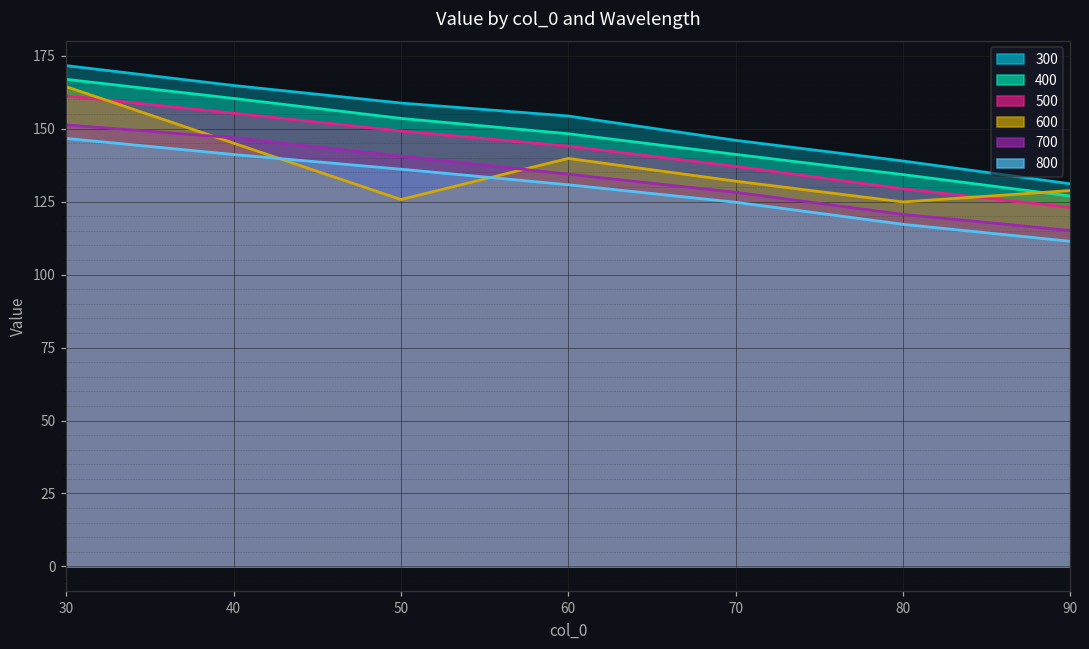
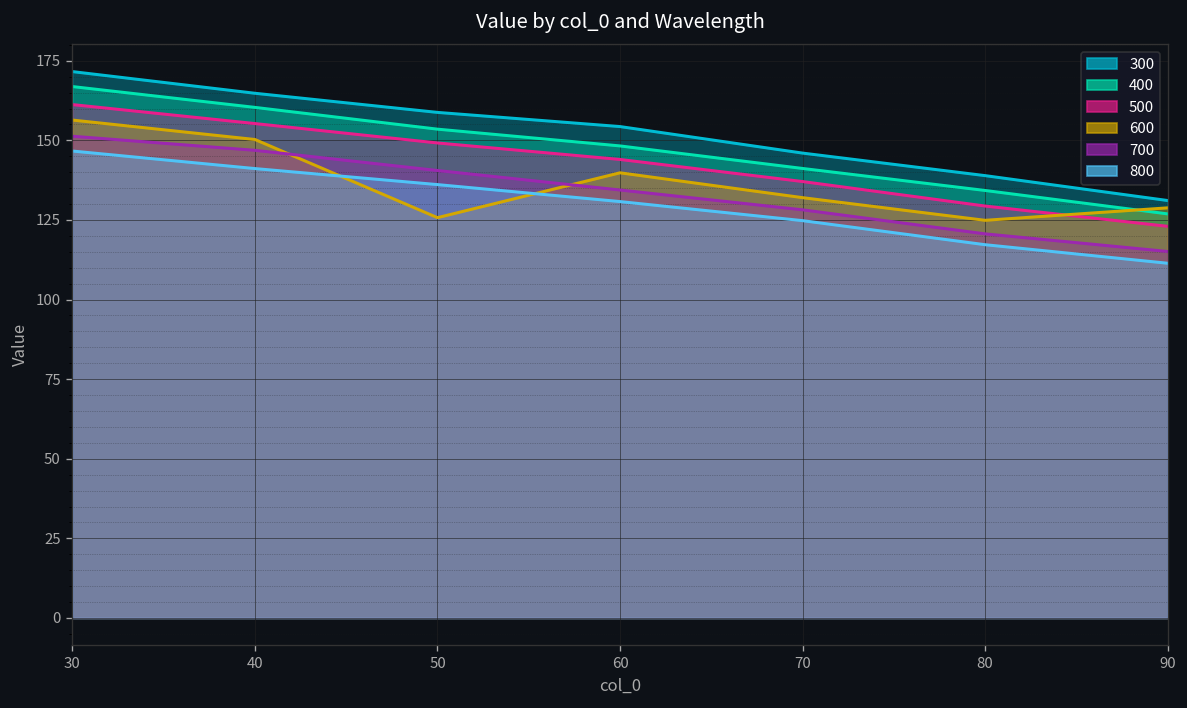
  {
    "600": {
-     "30": 164,
-     "40": 145,
+     "30": 156,
+     "40": 150,
      "50": 126,
      "60": 140,
      "70": 132,
      "80": 125,
      "90": 129
    }
  }
